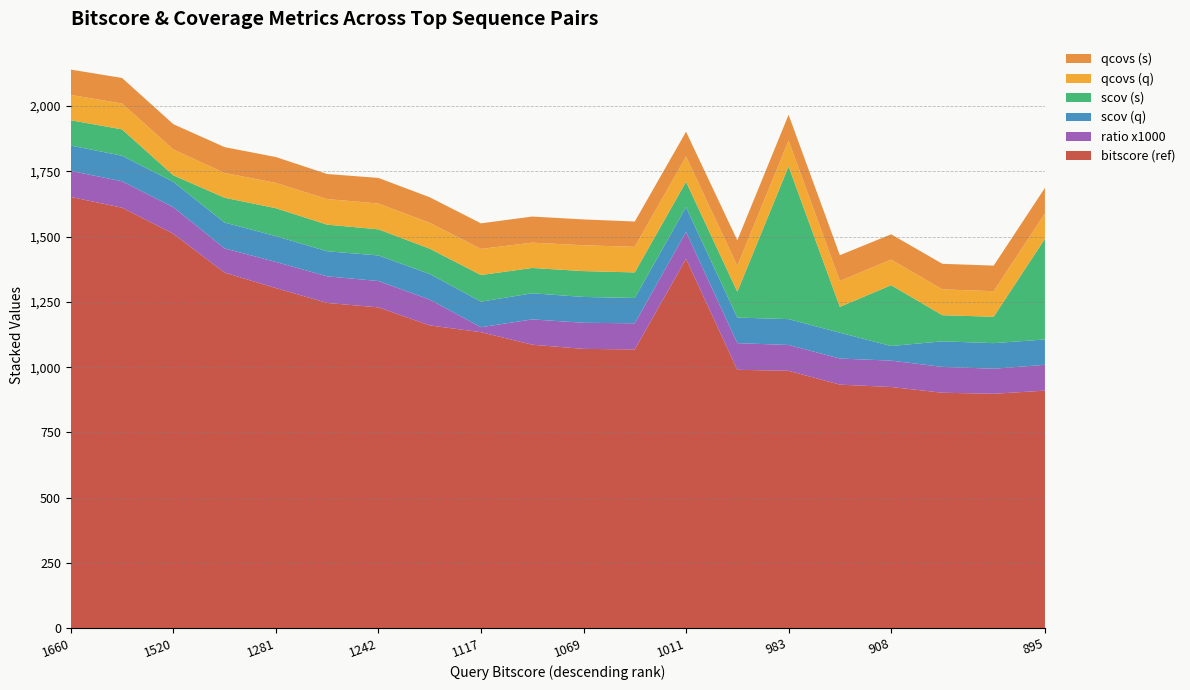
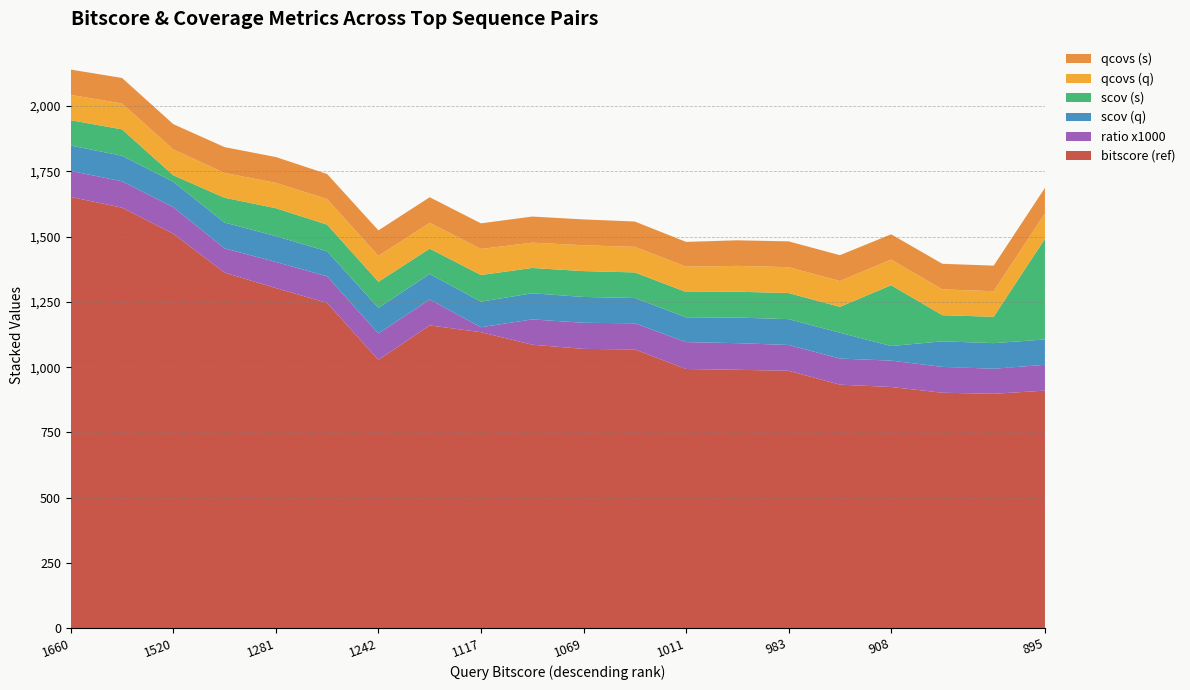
  {
    "bitscore (ref)": {
      "1660": "1,650",
      "1520": "1,510",
      "1281": "1,300",
-     "1242": "1,230",
+     "1242": "1,030",
      "1117": "1,130",
      "1069": "1,070",
-     "1011": "1,420",
+     "1011": "990",
      "983": "990",
      "908": "920",
      "895": "910"
    },
    "ratio x1000": {
      "1660": "100",
      "1520": "100",
      "1281": "100",
      "1242": "100",
      "1117": "20",
      "1069": "100",
      "1011": "100",
      "983": "100",
      "908": "100",
      "895": "100"
    },
    "scov (q)": {
      "1660": "100",
      "1520": "100",
      "1281": "100",
      "1242": "100",
      "1117": "100",
      "1069": "100",
      "1011": "100",
      "983": "100",
      "908": "60",
      "895": "100"
    },
    "scov (s)": {
      "1660": "100",
      "1520": "30",
      "1281": "110",
      "1242": "100",
      "1117": "100",
      "1069": "100",
      "1011": "100",
-     "983": "590",
+     "983": "100",
      "908": "230",
      "895": "390"
    }
  }
